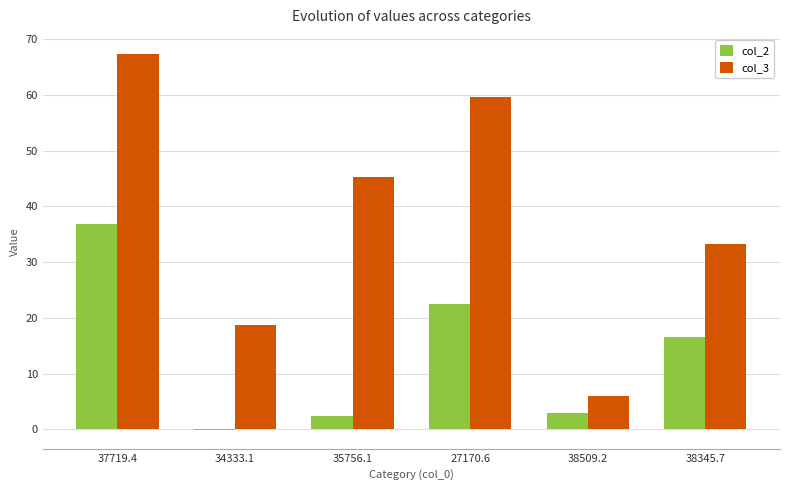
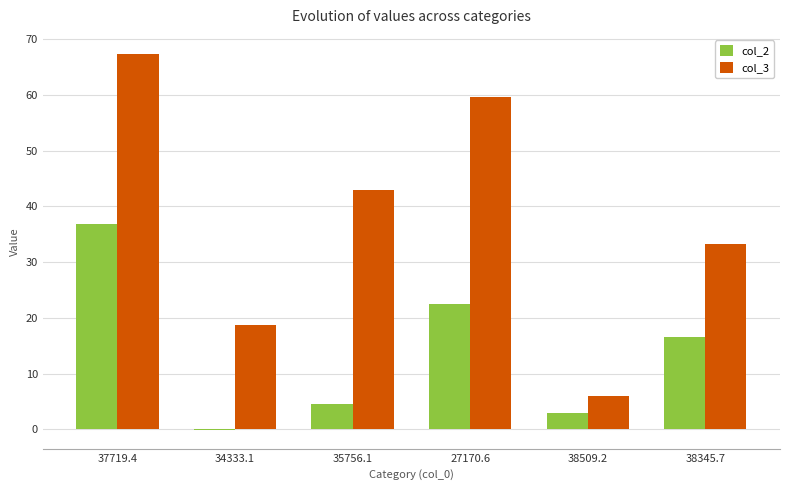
  {
    "col_2": {
      "37719.4": 37,
-     "35756.1": 2,
+     "35756.1": 5,
      "27170.6": 22,
      "38509.2": 3,
      "38345.7": 17
    },
    "col_3": {
      "37719.4": 67,
      "34333.1": 19,
-     "35756.1": 45,
+     "35756.1": 43,
      "27170.6": 60,
      "38509.2": 6,
      "38345.7": 33
    }
  }
